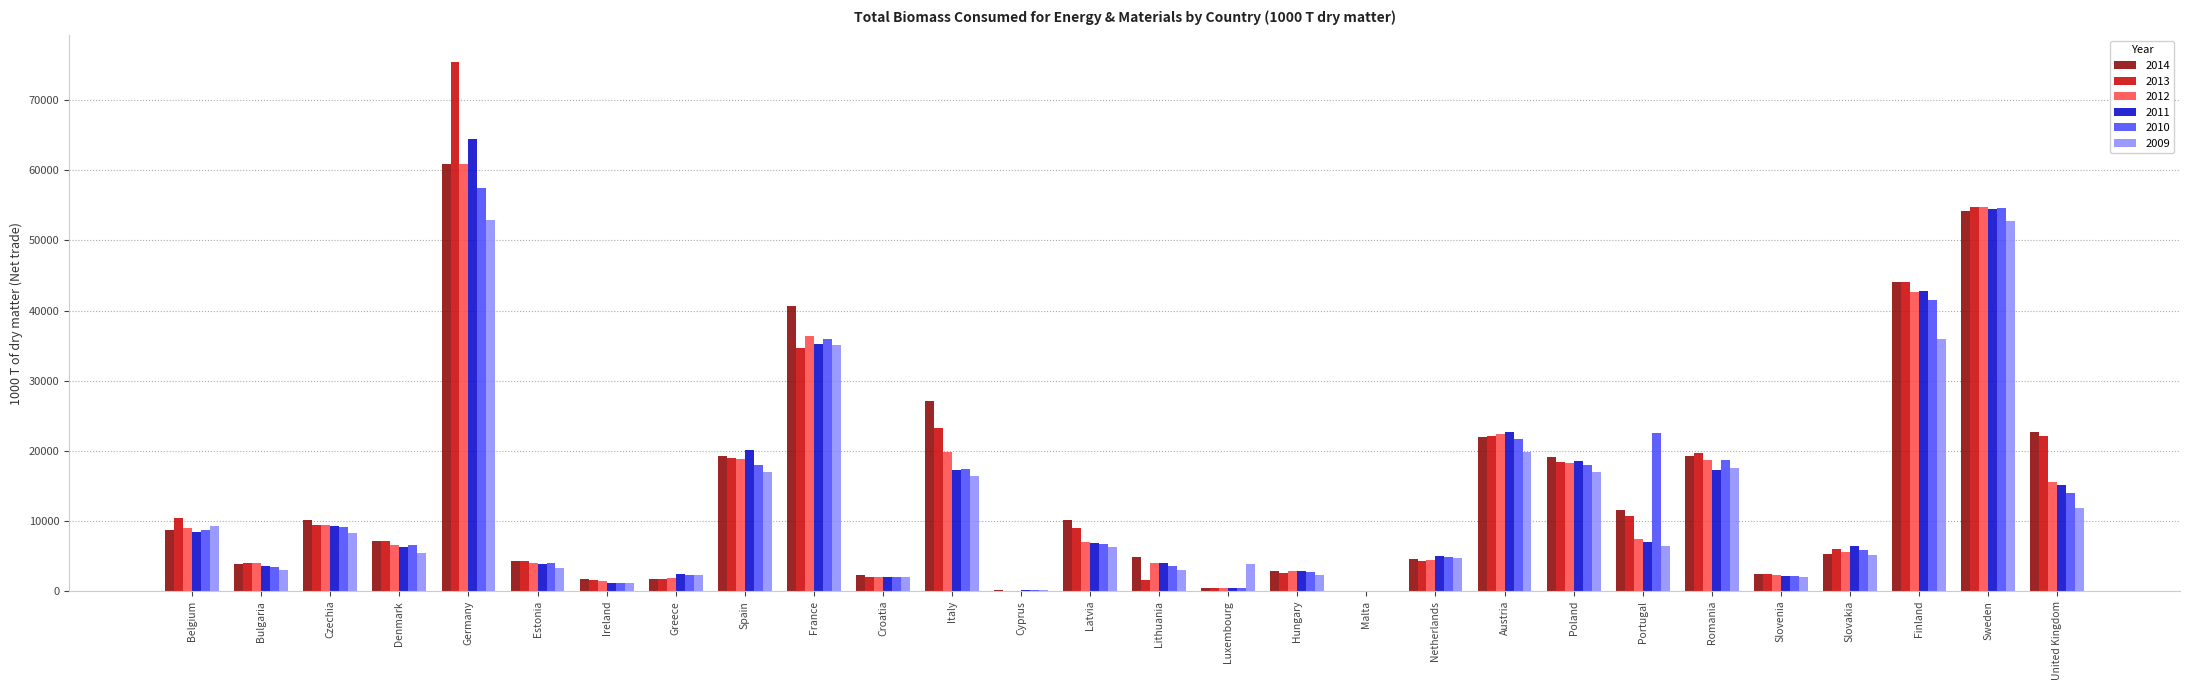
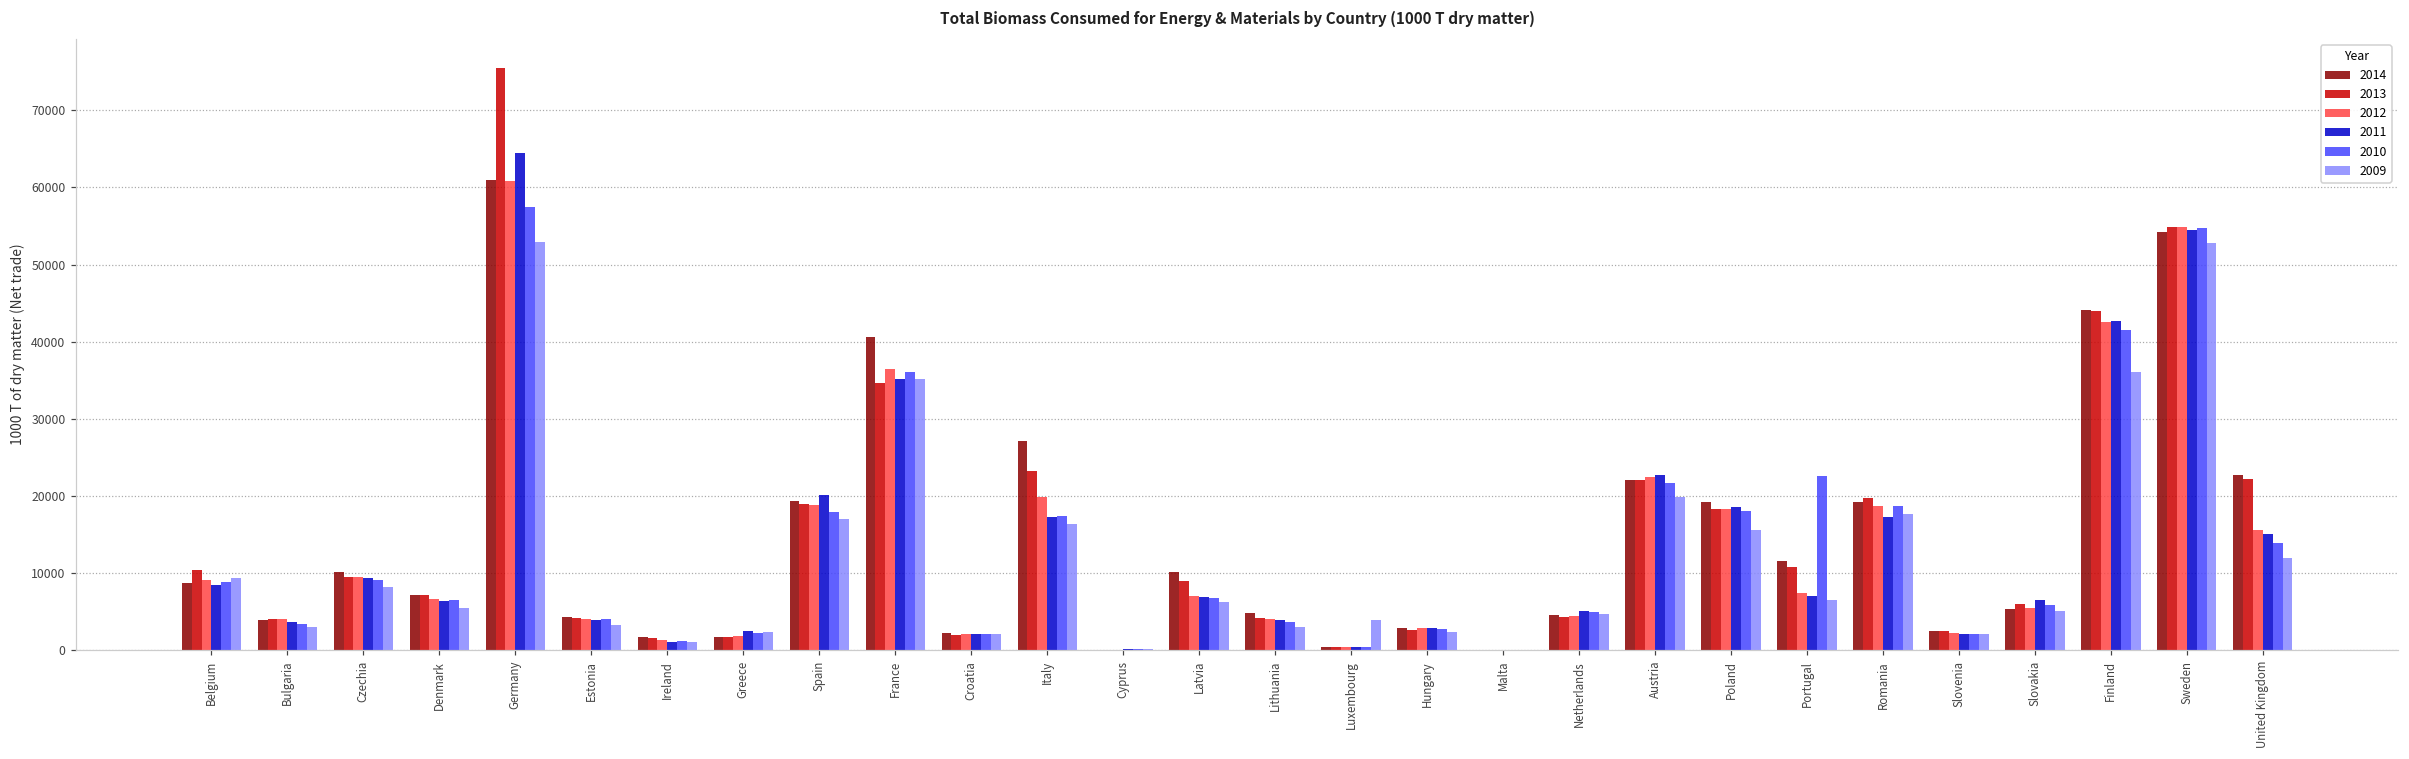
  {
    "2014": {
      "Belgium": 9000,
      "Bulgaria": 4000,
      "Czechia": 10000,
      "Denmark": 7000,
      "Germany": 61000,
      "Estonia": 4000,
      "Ireland": 2000,
      "Greece": 2000,
      "Spain": 19000,
      "France": 41000,
      "Croatia": 2000,
      "Italy": 27000,
      "Latvia": 10000,
      "Lithuania": 5000,
      "Luxembourg": 0,
      "Hungary": 3000,
      "Netherlands": 5000,
      "Austria": 22000,
      "Poland": 19000,
      "Portugal": 12000,
      "Romania": 19000,
      "Slovenia": 2000,
      "Slovakia": 5000,
      "Finland": 44000,
      "Sweden": 54000,
      "United Kingdom": 23000
    },
    "2013": {
      "Belgium": 10000,
      "Bulgaria": 4000,
      "Czechia": 9000,
      "Denmark": 7000,
      "Germany": 75000,
      "Estonia": 4000,
      "Ireland": 2000,
      "Greece": 2000,
      "Spain": 19000,
      "France": 35000,
      "Croatia": 2000,
      "Italy": 23000,
      "Latvia": 9000,
-     "Lithuania": 2000,
+     "Lithuania": 4000,
      "Luxembourg": 0,
      "Hungary": 3000,
      "Netherlands": 4000,
      "Austria": 22000,
      "Poland": 18000,
      "Portugal": 11000,
      "Romania": 20000,
      "Slovenia": 2000,
      "Slovakia": 6000,
      "Finland": 44000,
      "Sweden": 55000,
      "United Kingdom": 22000
    },
    "2012": {
      "Belgium": 9000,
      "Bulgaria": 4000,
      "Czechia": 9000,
      "Denmark": 7000,
      "Germany": 61000,
      "Estonia": 4000,
      "Ireland": 1000,
      "Greece": 2000,
      "Spain": 19000,
      "France": 36000,
      "Croatia": 2000,
      "Italy": 20000,
      "Latvia": 7000,
      "Lithuania": 4000,
      "Luxembourg": 0,
      "Hungary": 3000,
      "Netherlands": 4000,
      "Austria": 22000,
      "Poland": 18000,
      "Portugal": 7000,
      "Romania": 19000,
      "Slovenia": 2000,
      "Slovakia": 6000,
      "Finland": 43000,
      "Sweden": 55000,
      "United Kingdom": 16000
    },
    "2011": {
      "Belgium": 8000,
      "Bulgaria": 4000,
      "Czechia": 9000,
      "Denmark": 6000,
      "Germany": 64000,
      "Estonia": 4000,
      "Ireland": 1000,
      "Greece": 2000,
      "Spain": 20000,
      "France": 35000,
      "Croatia": 2000,
      "Italy": 17000,
      "Latvia": 7000,
      "Lithuania": 4000,
      "Luxembourg": 0,
      "Hungary": 3000,
      "Netherlands": 5000,
      "Austria": 23000,
      "Poland": 19000,
      "Portugal": 7000,
      "Romania": 17000,
      "Slovenia": 2000,
      "Slovakia": 7000,
      "Finland": 43000,
      "Sweden": 55000,
      "United Kingdom": 15000
    },
    "2010": {
      "Belgium": 9000,
      "Bulgaria": 3000,
      "Czechia": 9000,
      "Denmark": 7000,
      "Germany": 57000,
      "Estonia": 4000,
      "Ireland": 1000,
      "Greece": 2000,
      "Spain": 18000,
      "France": 36000,
      "Croatia": 2000,
      "Italy": 17000,
      "Latvia": 7000,
      "Lithuania": 4000,
      "Luxembourg": 0,
      "Hungary": 3000,
      "Netherlands": 5000,
      "Austria": 22000,
      "Poland": 18000,
      "Portugal": 23000,
      "Romania": 19000,
      "Slovenia": 2000,
      "Slovakia": 6000,
      "Finland": 42000,
      "Sweden": 55000,
      "United Kingdom": 14000
    },
    "2009": {
      "Belgium": 9000,
      "Bulgaria": 3000,
      "Czechia": 8000,
      "Denmark": 5000,
      "Germany": 53000,
      "Estonia": 3000,
      "Ireland": 1000,
      "Greece": 2000,
      "Spain": 17000,
      "France": 35000,
      "Croatia": 2000,
      "Italy": 16000,
      "Latvia": 6000,
      "Lithuania": 3000,
      "Luxembourg": 4000,
      "Hungary": 2000,
      "Netherlands": 5000,
      "Austria": 20000,
-     "Poland": 17000,
+     "Poland": 16000,
      "Portugal": 7000,
      "Romania": 18000,
      "Slovenia": 2000,
      "Slovakia": 5000,
      "Finland": 36000,
      "Sweden": 53000,
      "United Kingdom": 12000
    }
  }
